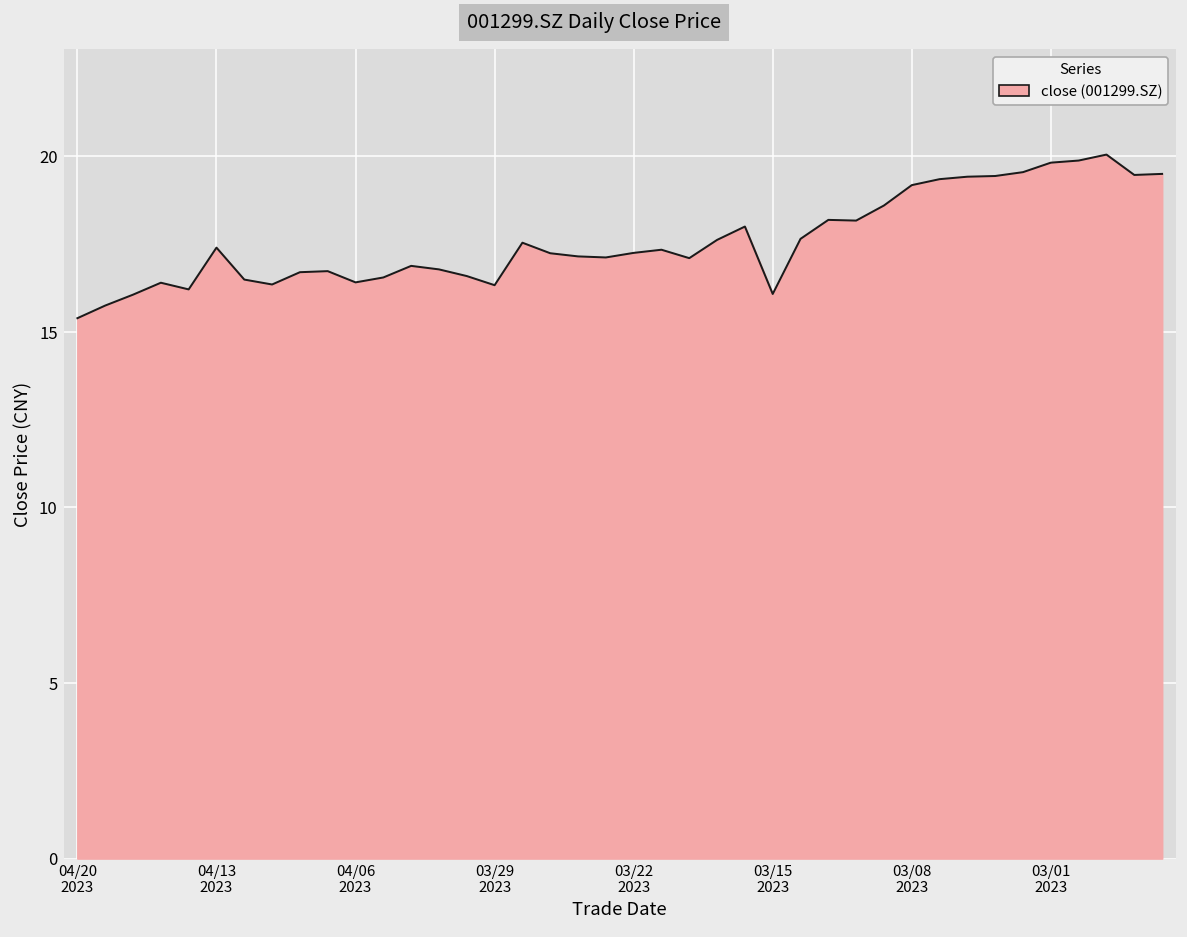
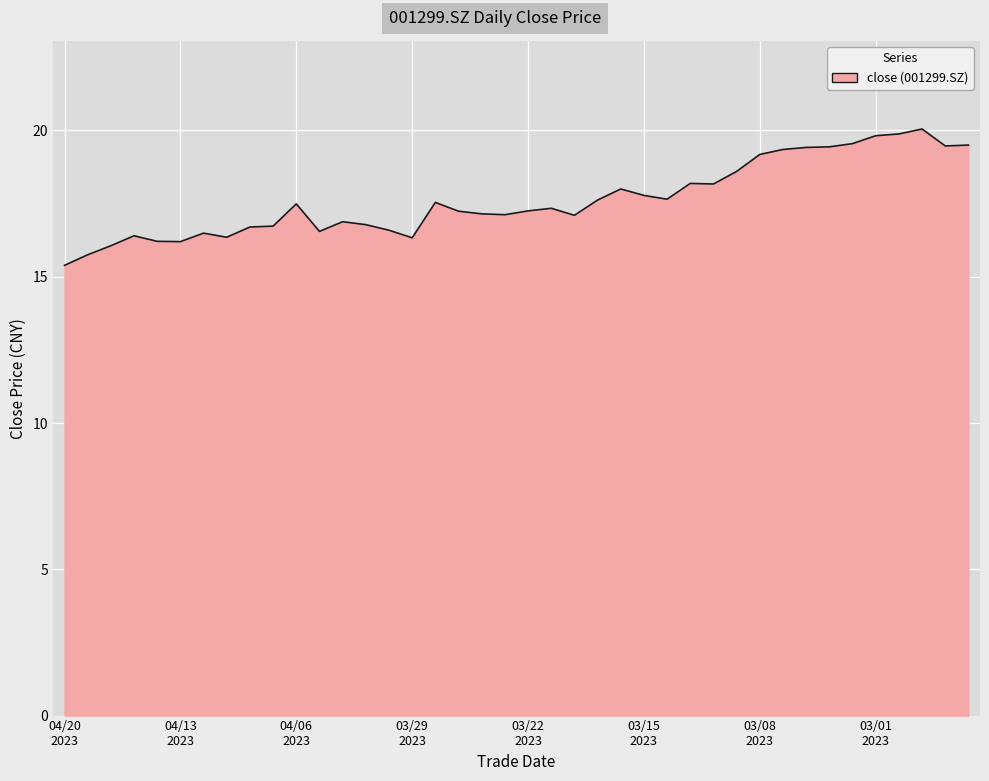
  {
    "04/20 2023": 15.4,
-   "04/13 2023": 17.4,
-   "04/06 2023": 16.4,
+   "04/13 2023": 16.2,
+   "04/06 2023": 17.5,
    "03/29 2023": 16.3,
    "03/22 2023": 17.3,
-   "03/15 2023": 16.1,
+   "03/15 2023": 17.8,
    "03/08 2023": 19.2,
    "03/01 2023": 19.8
  }
